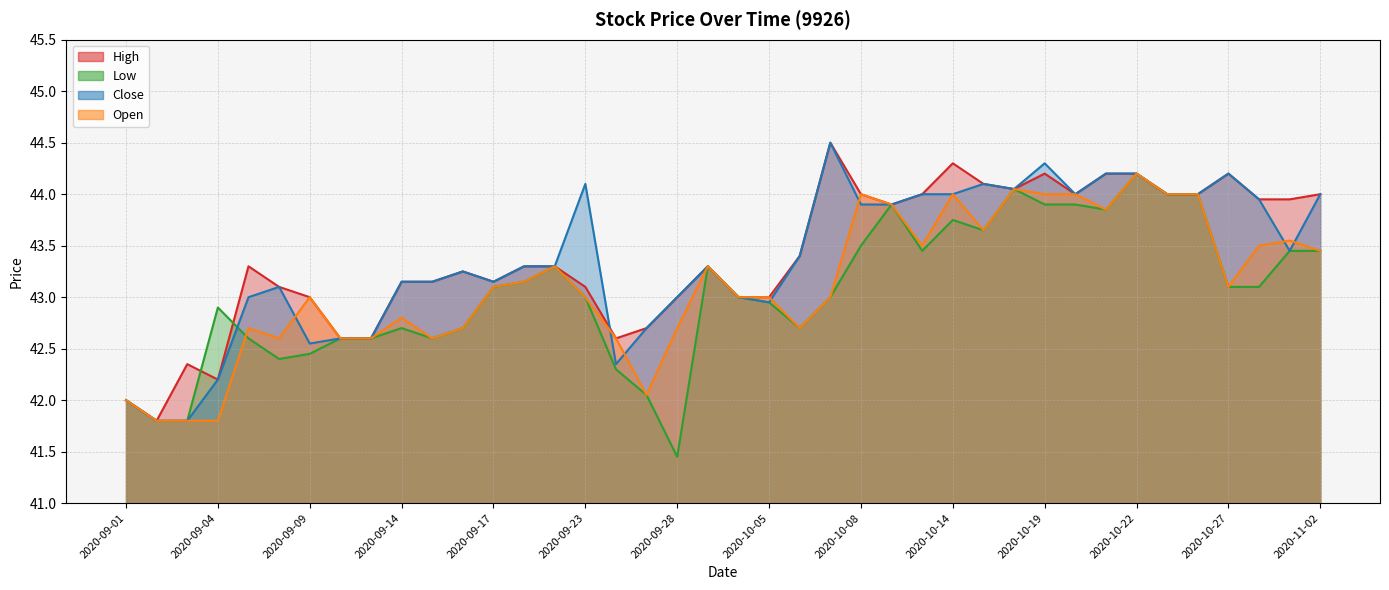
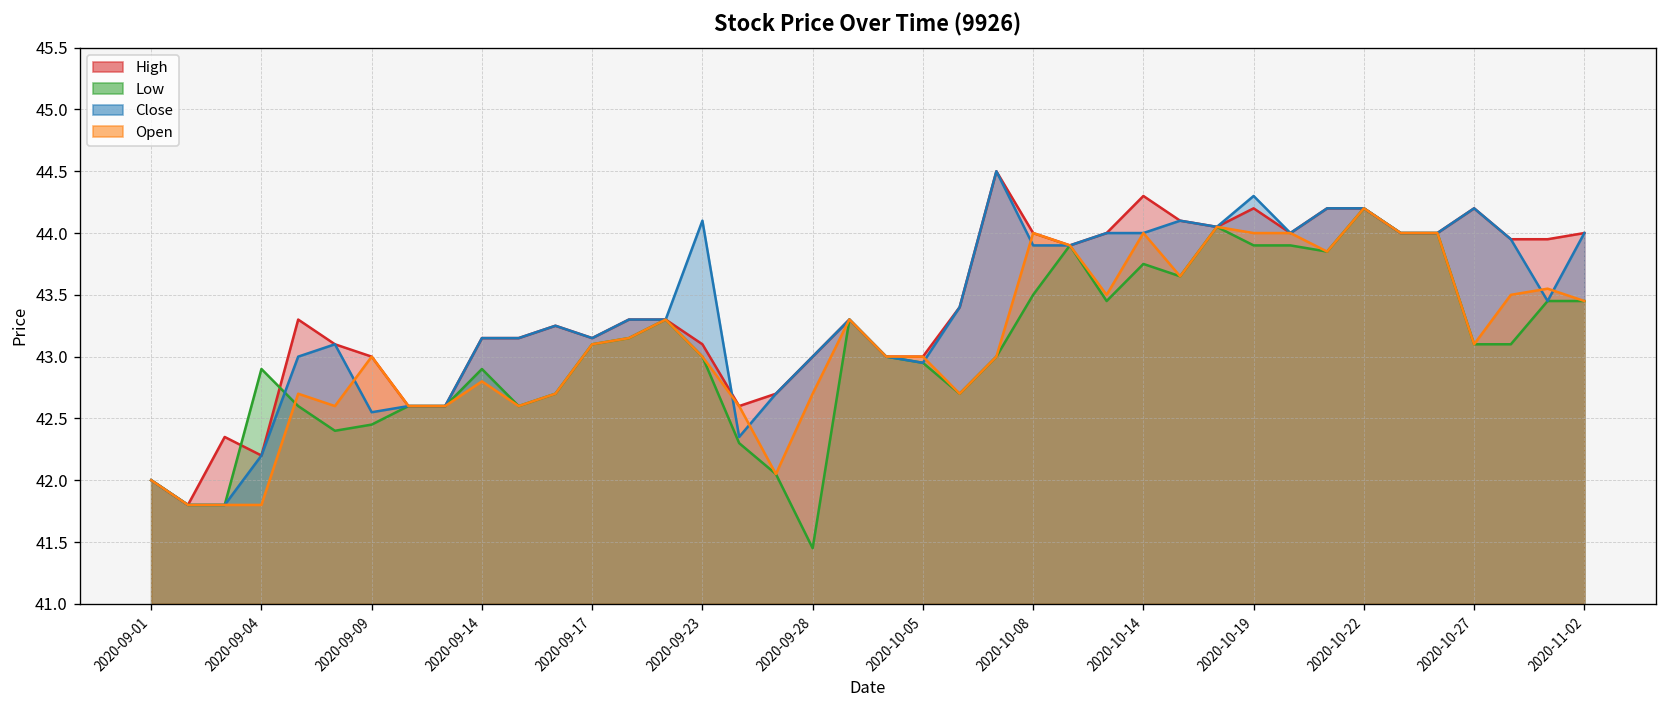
  {
    "Low": {
      "2020-09-04": 42.9,
      "2020-09-09": 42.45,
-     "2020-09-14": 42.7,
+     "2020-09-14": 42.9,
      "2020-09-28": 41.45,
      "2020-10-08": 43.5,
      "2020-10-14": 43.75,
      "2020-10-19": 43.9
    },
    "Close": {
      "2020-09-09": 42.55,
      "2020-09-23": 44.1,
      "2020-10-08": 43.9,
      "2020-10-19": 44.3
    }
  }
